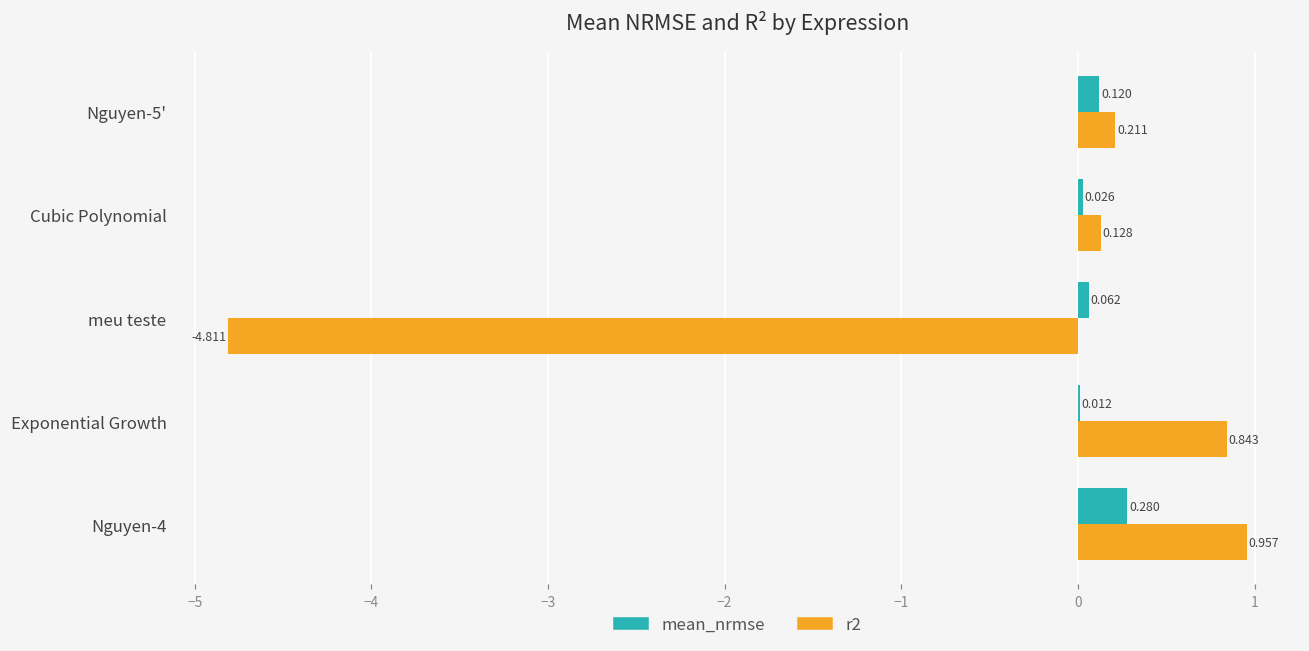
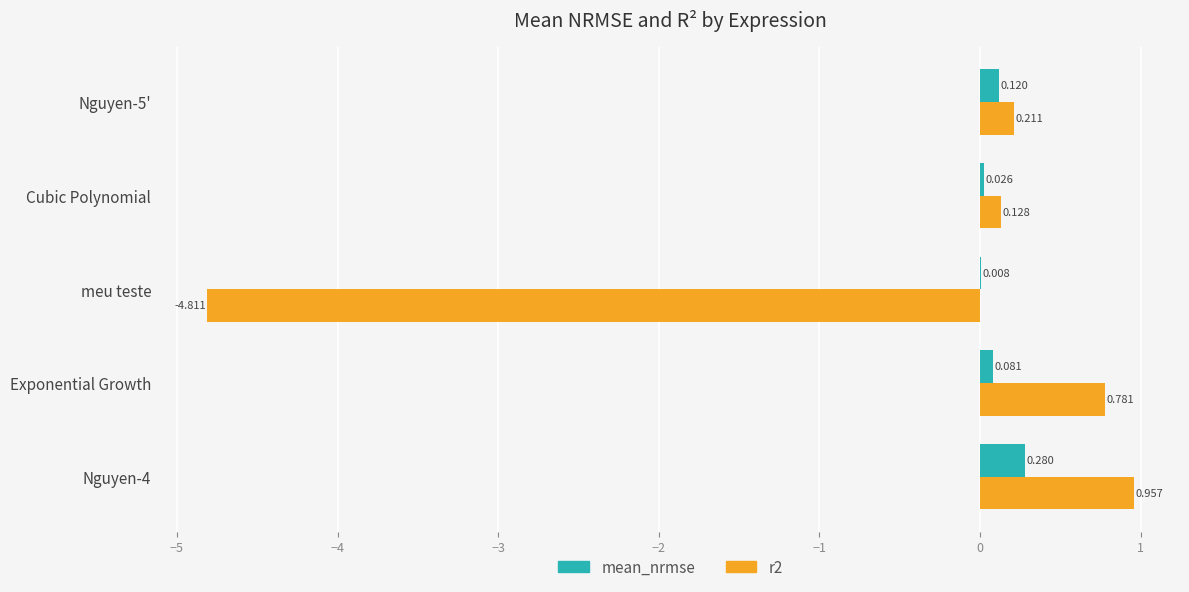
  {
    "mean_nrmse": {
      "Nguyen-5'": 0.120,
      "Cubic Polynomial": 0.026,
-     "meu teste": 0.062,
-     "Exponential Growth": 0.012,
+     "meu teste": 0.008,
+     "Exponential Growth": 0.081,
      "Nguyen-4": 0.280
    },
    "r2": {
      "Nguyen-5'": 0.211,
      "Cubic Polynomial": 0.128,
      "meu teste": -4.811,
-     "Exponential Growth": 0.843,
+     "Exponential Growth": 0.781,
      "Nguyen-4": 0.957
    }
  }
